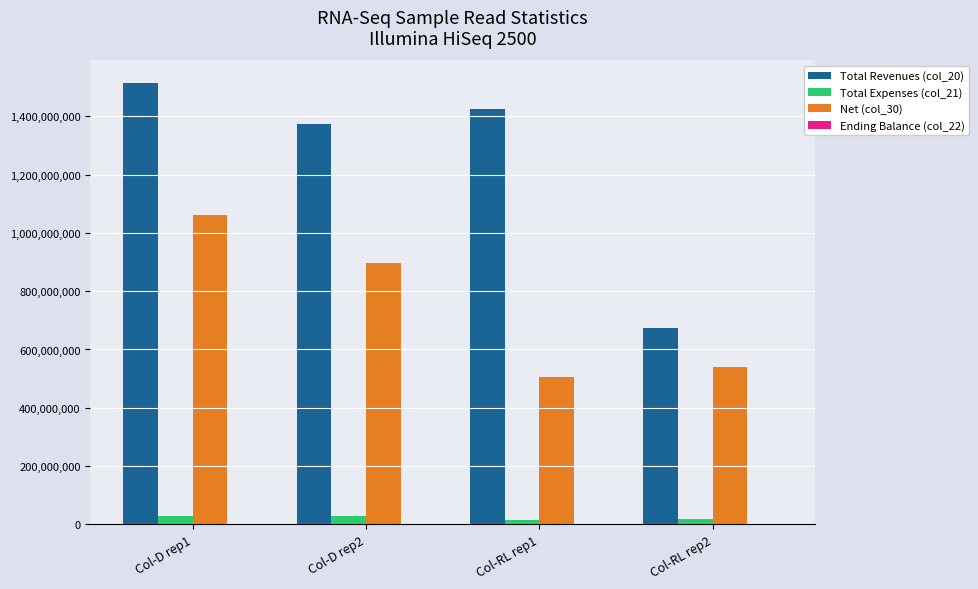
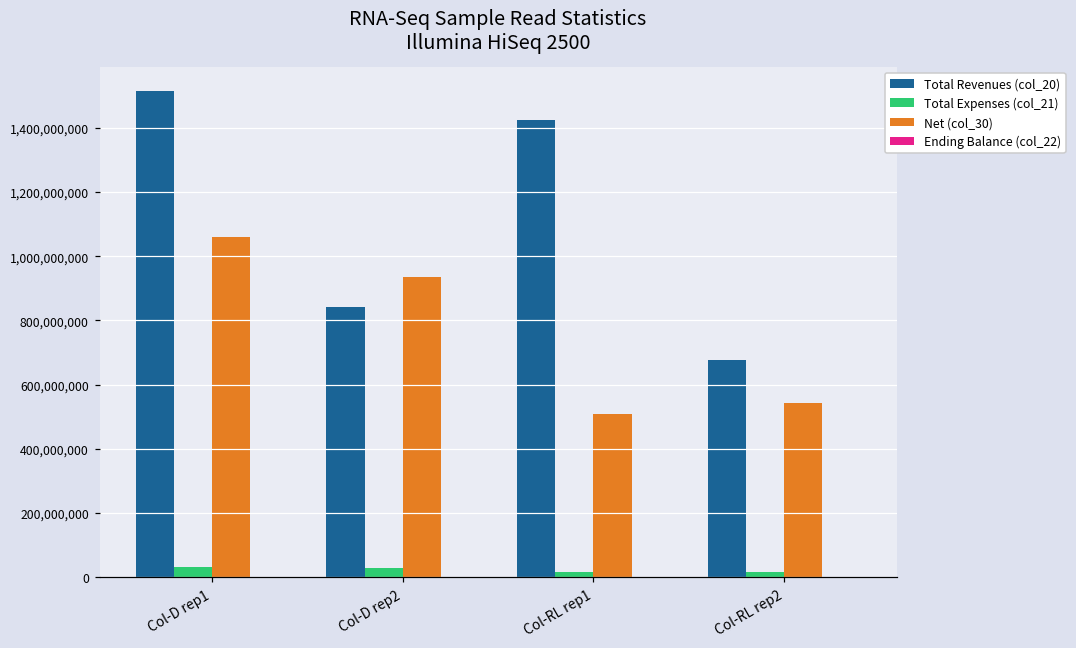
  {
    "Total Revenues (col_20)": {
      "Col-D rep1": "1,520,000,000",
-     "Col-D rep2": "1,370,000,000",
+     "Col-D rep2": "840,000,000",
      "Col-RL rep1": "1,420,000,000",
      "Col-RL rep2": "680,000,000"
    },
    "Total Expenses (col_21)": {
      "Col-D rep1": "30,000,000",
      "Col-D rep2": "30,000,000",
      "Col-RL rep1": "20,000,000",
      "Col-RL rep2": "20,000,000"
    },
    "Net (col_30)": {
      "Col-D rep1": "1,060,000,000",
-     "Col-D rep2": "900,000,000",
+     "Col-D rep2": "940,000,000",
      "Col-RL rep1": "510,000,000",
      "Col-RL rep2": "540,000,000"
    }
  }
